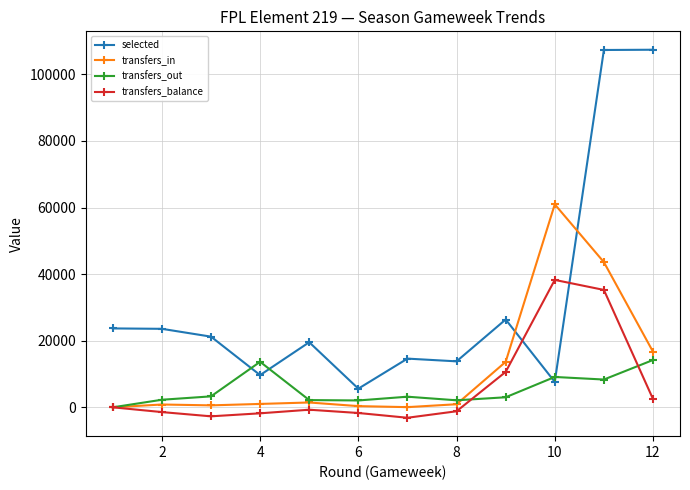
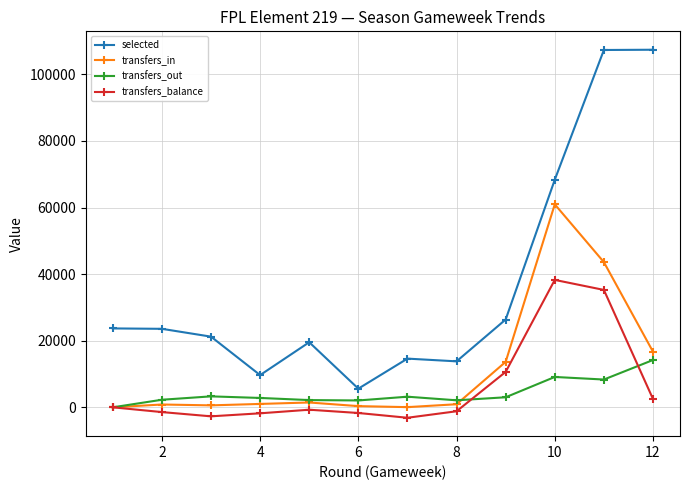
  {
    "selected": {
      "2": 24000,
      "4": 10000,
      "6": 6000,
      "8": 14000,
-     "10": 8000,
+     "10": 68000,
      "12": 107000
    },
    "transfers_in": {
      "2": 1000,
      "4": 1000,
      "6": 0,
      "8": 1000,
      "10": 61000,
      "12": 17000
    },
    "transfers_out": {
      "2": 2000,
-     "4": 14000,
+     "4": 3000,
      "6": 2000,
      "8": 2000,
      "10": 9000,
      "12": 14000
    },
    "transfers_balance": {
      "2": -1000,
      "4": -2000,
      "6": -2000,
      "8": -1000,
      "10": 38000,
      "12": 3000
    }
  }
